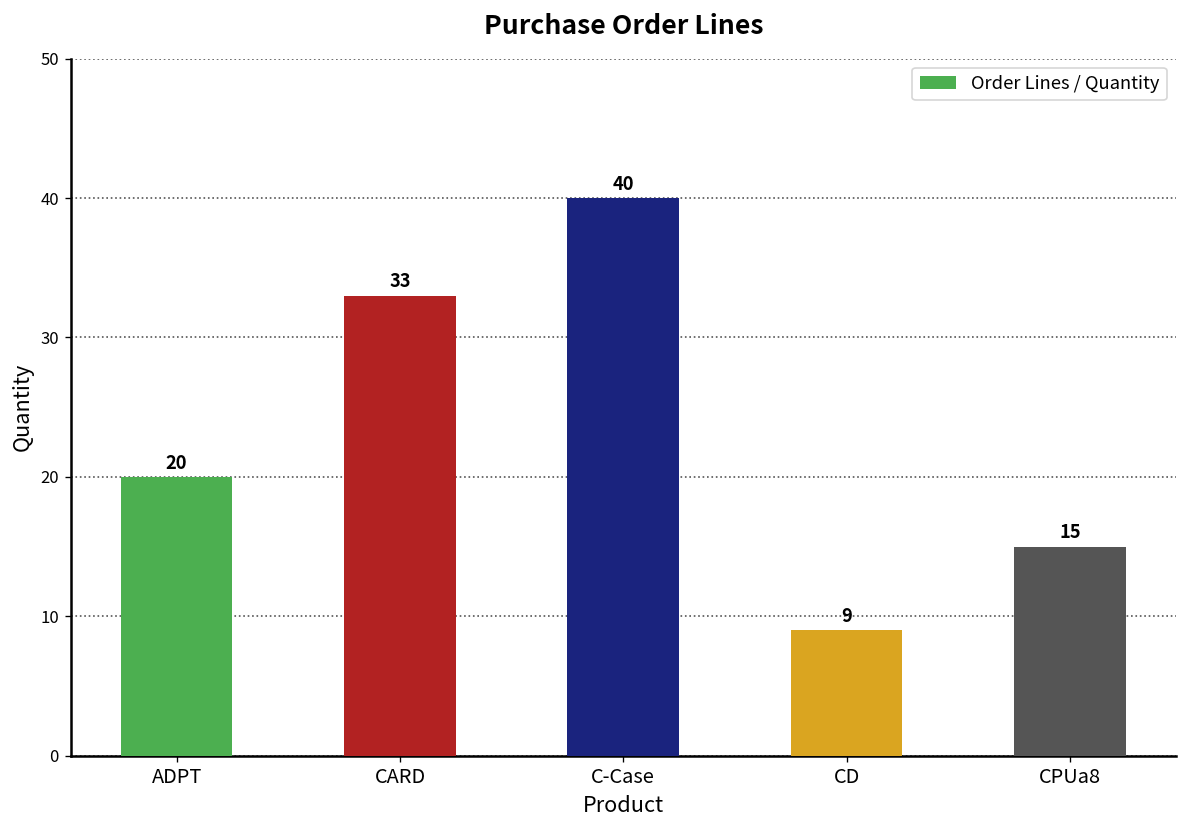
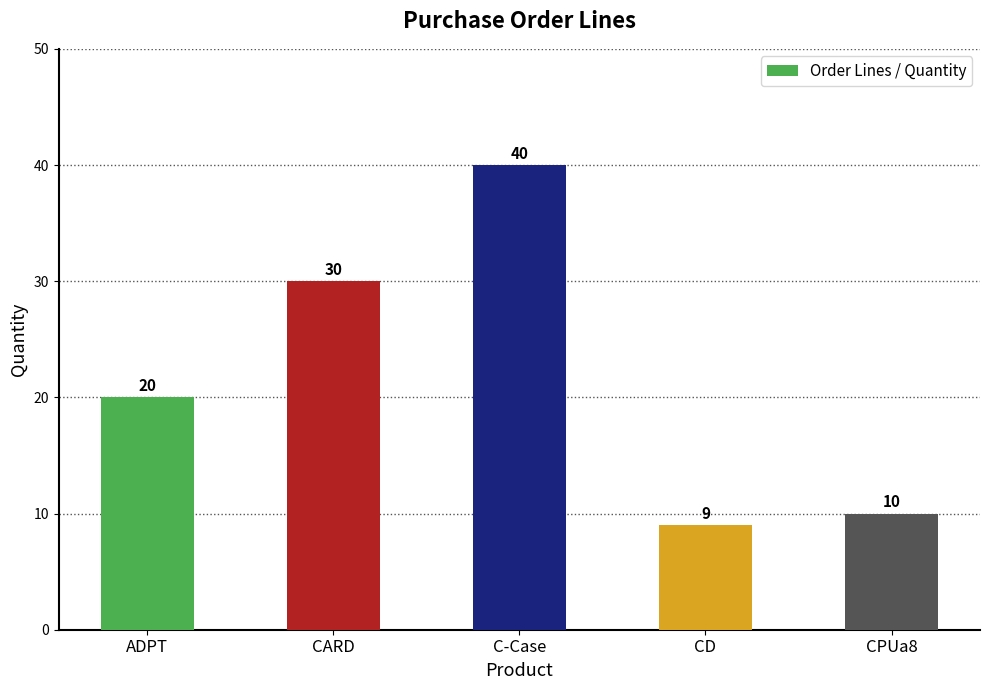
  {
    "ADPT": 20,
-   "CARD": 33,
+   "CARD": 30,
    "C-Case": 40,
    "CD": 9,
-   "CPUa8": 15
+   "CPUa8": 10
  }
